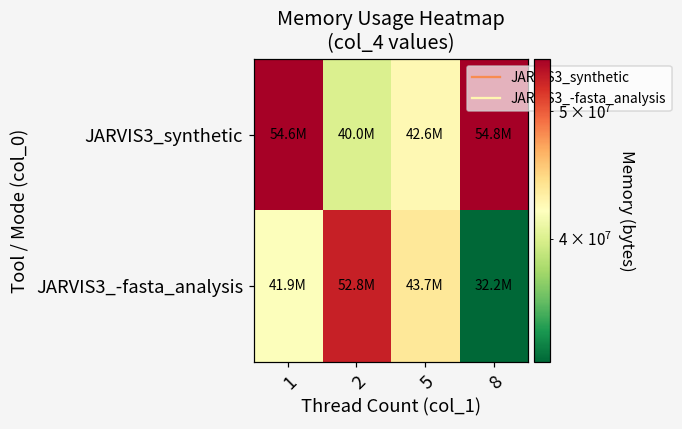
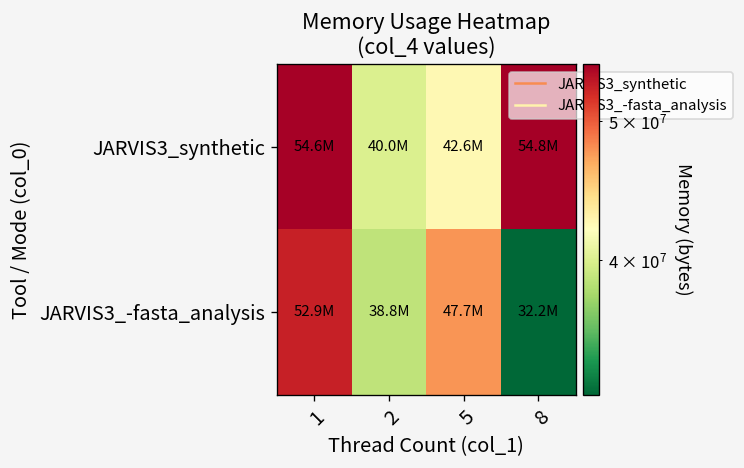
  {
    "JARVIS3_synthetic": {
      "1": "54.6M",
      "2": "40.0M",
      "5": "42.6M",
      "8": "54.8M"
    },
    "JARVIS3_-fasta_analysis": {
-     "1": "41.9M",
-     "2": "52.8M",
-     "5": "43.7M",
+     "1": "52.9M",
+     "2": "38.8M",
+     "5": "47.7M",
      "8": "32.2M"
    }
  }
